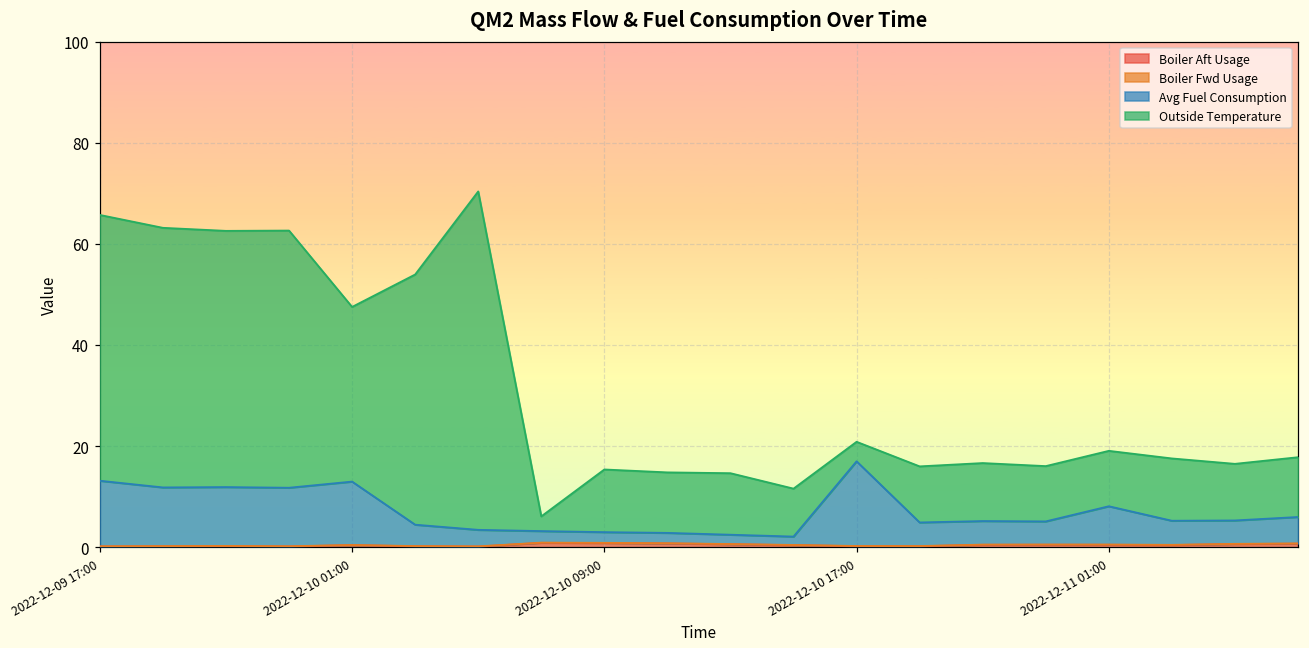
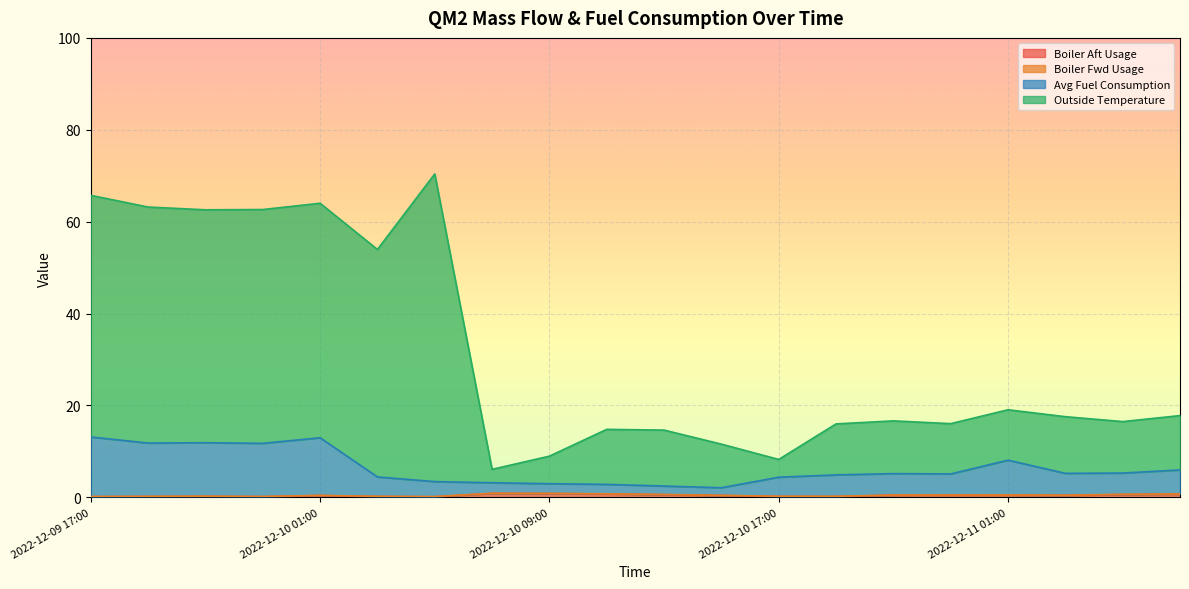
  {
    "Avg Fuel Consumption": {
      "2022-12-09 17:00": 13,
      "2022-12-10 01:00": 13,
      "2022-12-10 09:00": 2,
-     "2022-12-10 17:00": 17,
+     "2022-12-10 17:00": 4,
      "2022-12-11 01:00": 8
    },
    "Outside Temperature": {
      "2022-12-09 17:00": 53,
-     "2022-12-10 01:00": 35,
-     "2022-12-10 09:00": 12,
+     "2022-12-10 01:00": 51,
+     "2022-12-10 09:00": 6,
      "2022-12-10 17:00": 4,
      "2022-12-11 01:00": 11
    }
  }
